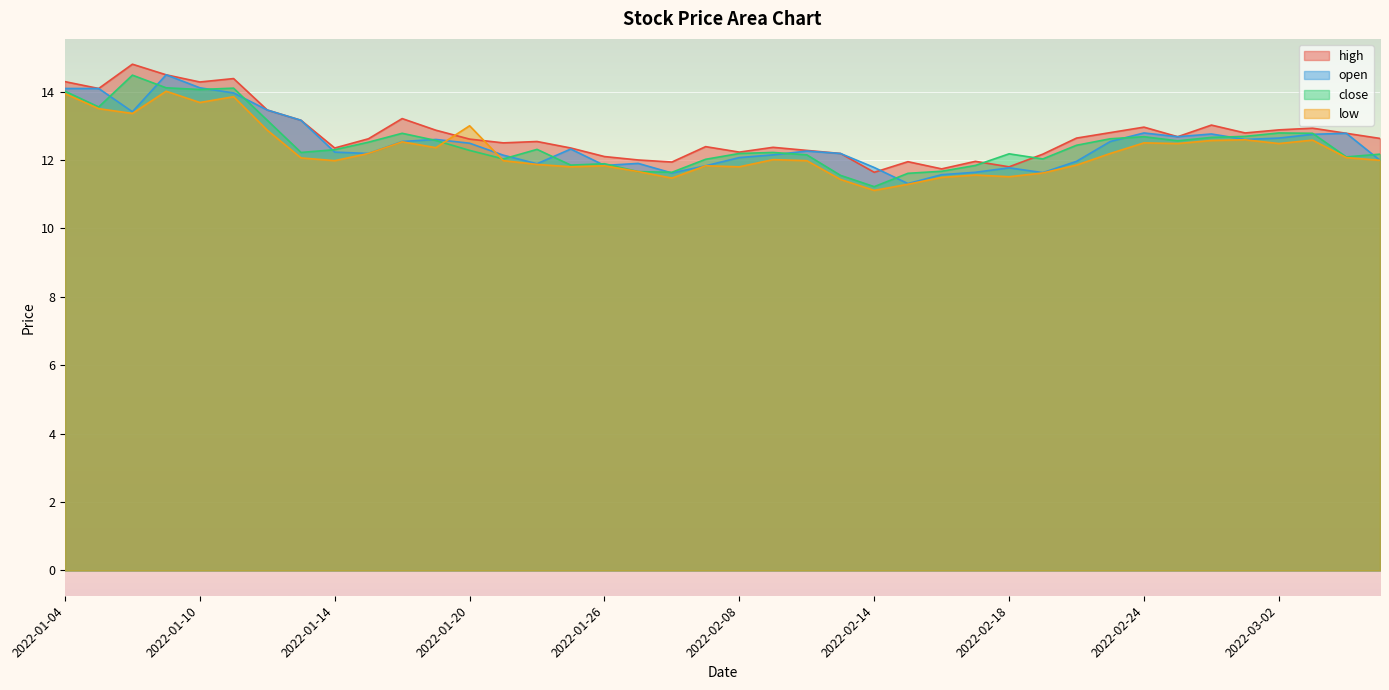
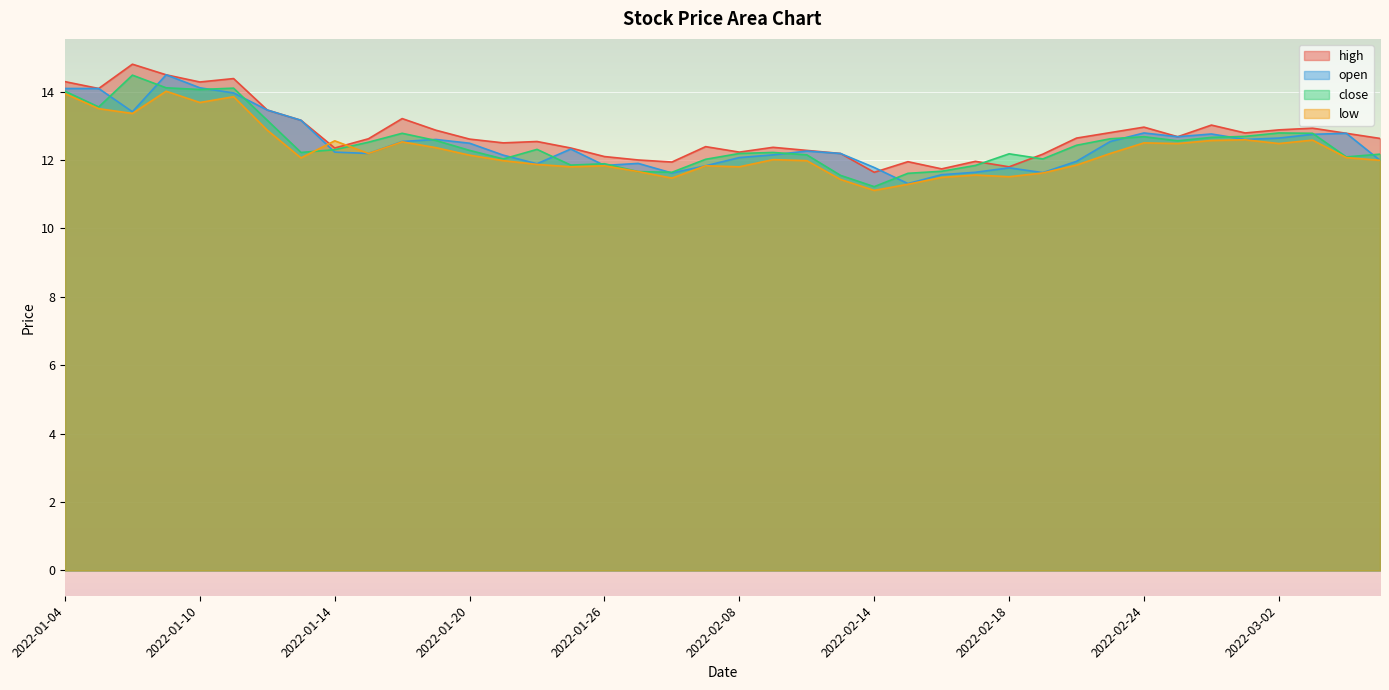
  {
    "high": {
      "2022-01-04": 14.3,
      "2022-01-10": 14.3,
      "2022-01-20": 12.6,
      "2022-01-26": 12.1,
      "2022-02-14": 11.6,
      "2022-02-24": 13.0,
      "2022-03-02": 12.9
    },
    "open": {
      "2022-01-04": 14.1,
      "2022-01-20": 12.5,
      "2022-02-08": 12.1,
      "2022-02-14": 11.8,
      "2022-02-24": 12.8,
      "2022-03-02": 12.6
    },
    "close": {
      "2022-01-20": 12.3,
      "2022-02-14": 11.2,
      "2022-02-18": 12.2,
      "2022-02-24": 12.7,
      "2022-03-02": 12.8
    },
    "low": {
      "2022-01-10": 13.7,
-     "2022-01-14": 12.0,
-     "2022-01-20": 13.0,
+     "2022-01-14": 12.6,
+     "2022-01-20": 12.1,
      "2022-02-08": 11.8,
      "2022-02-14": 11.1,
      "2022-02-18": 11.5,
      "2022-02-24": 12.5,
      "2022-03-02": 12.5
    }
  }
